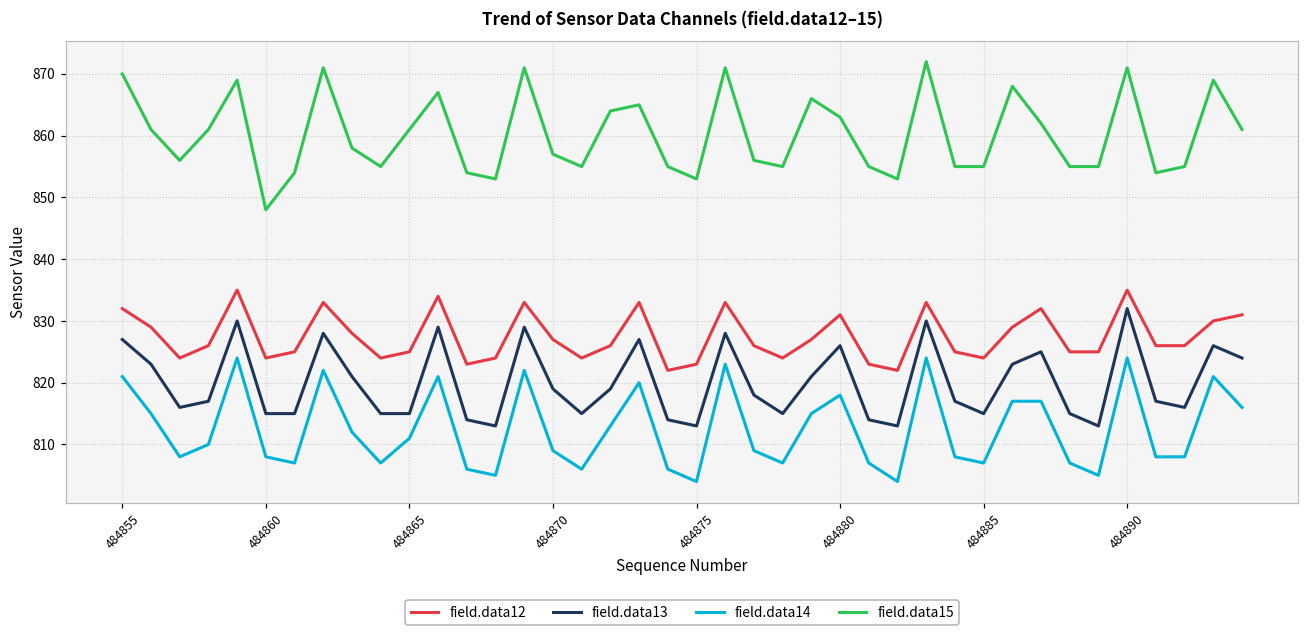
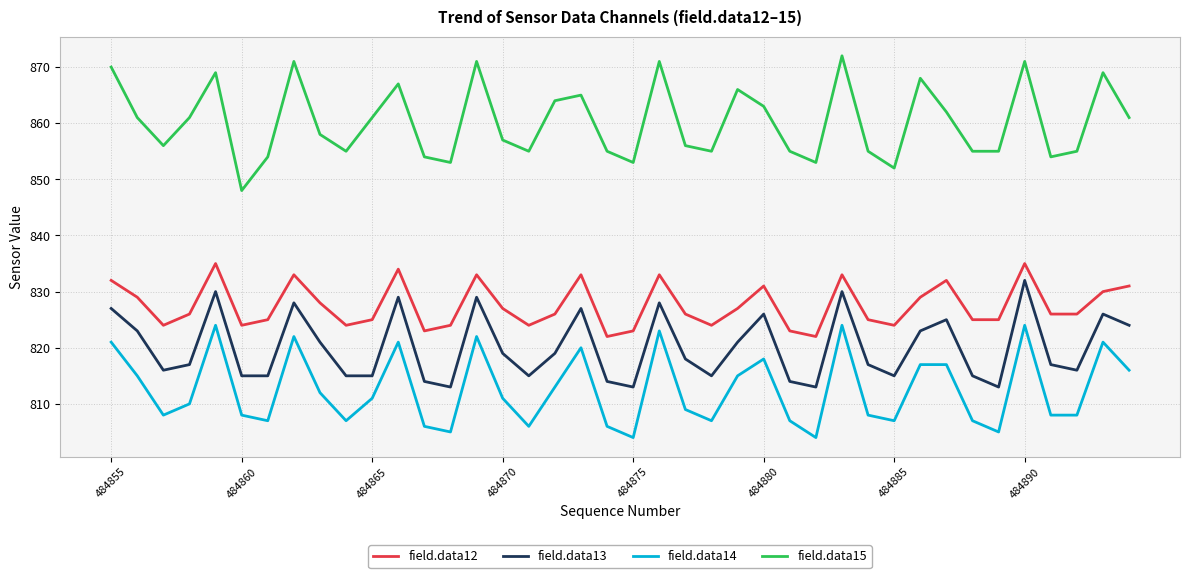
  {
    "field.data12": {
      "484855": 832,
      "484860": 824,
      "484865": 825,
      "484870": 827,
      "484875": 823,
      "484880": 831,
      "484885": 824,
      "484890": 835
    },
    "field.data13": {
      "484855": 827,
      "484860": 815,
      "484865": 815,
      "484870": 819,
      "484875": 813,
      "484880": 826,
      "484885": 815,
      "484890": 832
    },
    "field.data14": {
      "484855": 821,
      "484860": 808,
      "484865": 811,
-     "484870": 809,
+     "484870": 811,
      "484875": 804,
      "484880": 818,
      "484885": 807,
      "484890": 824
    },
    "field.data15": {
      "484855": 870,
      "484860": 848,
      "484865": 861,
      "484870": 857,
      "484875": 853,
      "484880": 863,
-     "484885": 855,
+     "484885": 852,
      "484890": 871
    }
  }
